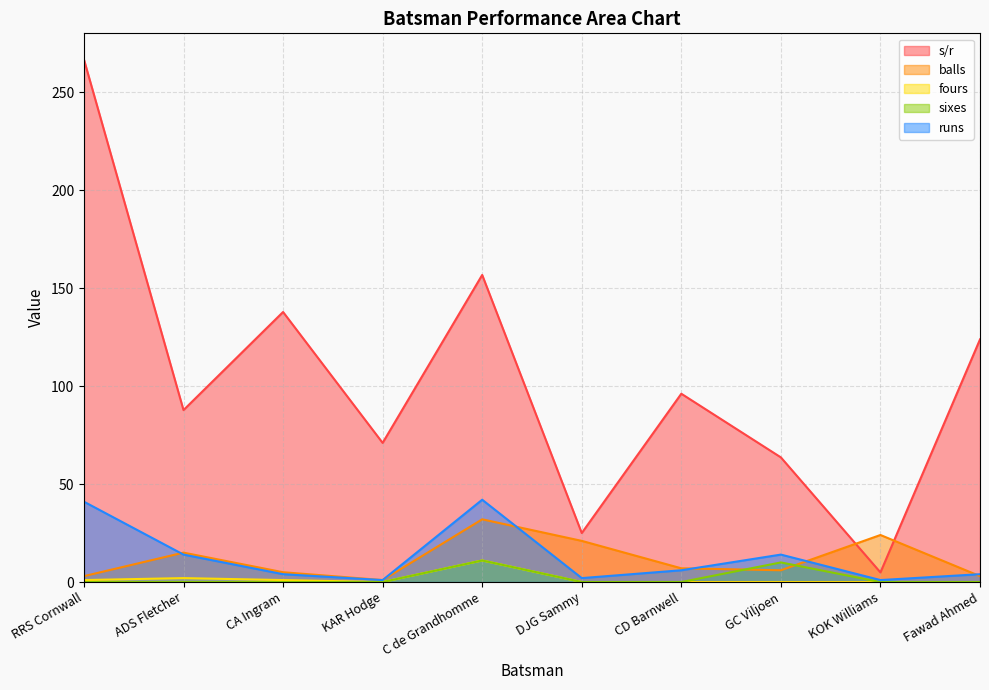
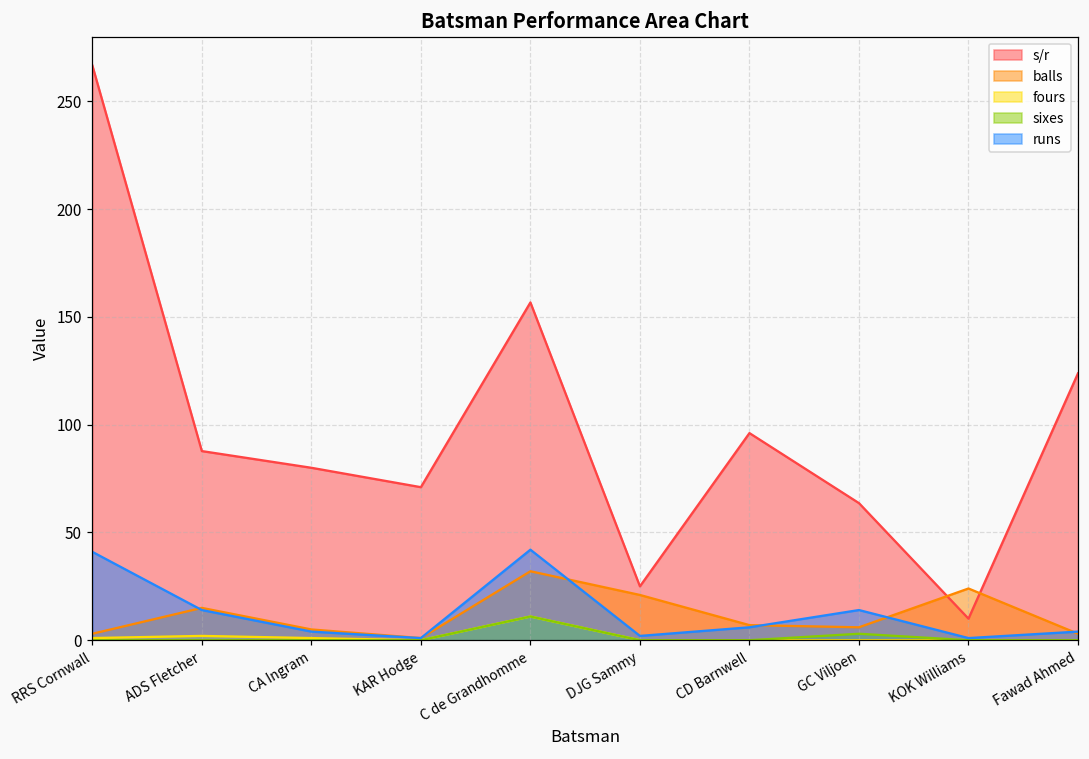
  {
    "s/r": {
      "RRS Cornwall": 267,
      "ADS Fletcher": 88,
-     "CA Ingram": 138,
+     "CA Ingram": 80,
      "KAR Hodge": 71,
      "C de Grandhomme": 157,
      "DJG Sammy": 25,
      "CD Barnwell": 96,
      "GC Viljoen": 64,
-     "KOK Williams": 5,
+     "KOK Williams": 10,
      "Fawad Ahmed": 124
    },
    "balls": {
      "RRS Cornwall": 3,
      "C de Grandhomme": 32,
      "DJG Sammy": 21,
      "GC Viljoen": 6,
      "KOK Williams": 24
    },
    "fours": {
      "ADS Fletcher": 2,
      "GC Viljoen": 0
    },
    "sixes": {
      "ADS Fletcher": 0,
-     "GC Viljoen": 10
+     "GC Viljoen": 3
    },
    "runs": {
      "RRS Cornwall": 41,
      "C de Grandhomme": 42,
      "DJG Sammy": 2,
      "GC Viljoen": 14
    }
  }
